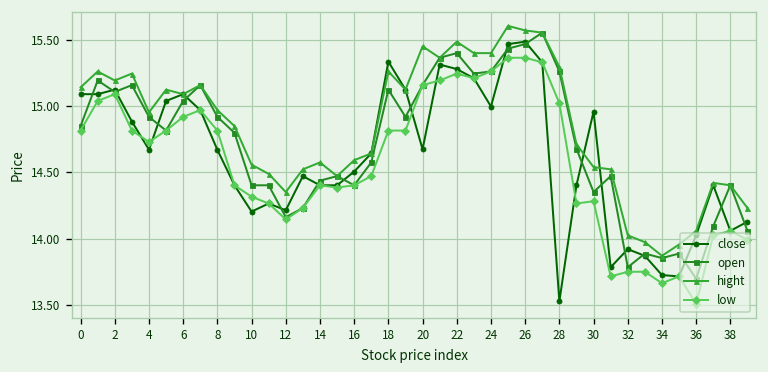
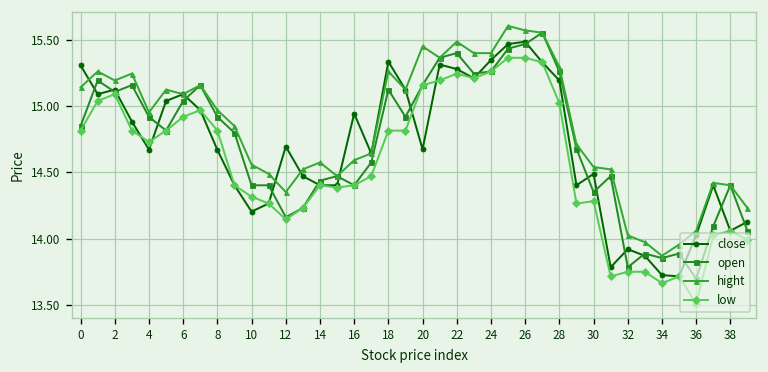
  {
    "close": {
-     "0": 15.09,
+     "0": 15.31,
      "4": 14.67,
      "8": 14.67,
      "10": 14.21,
-     "12": 14.22,
-     "16": 14.51,
+     "12": 14.70,
+     "16": 14.94,
      "18": 15.33,
      "20": 14.67,
      "22": 15.28,
-     "24": 15.00,
-     "28": 13.53,
-     "30": 14.96,
+     "24": 15.35,
+     "28": 15.19,
+     "30": 14.49,
      "32": 13.92,
      "34": 13.73,
      "36": 14.03
    }
  }
